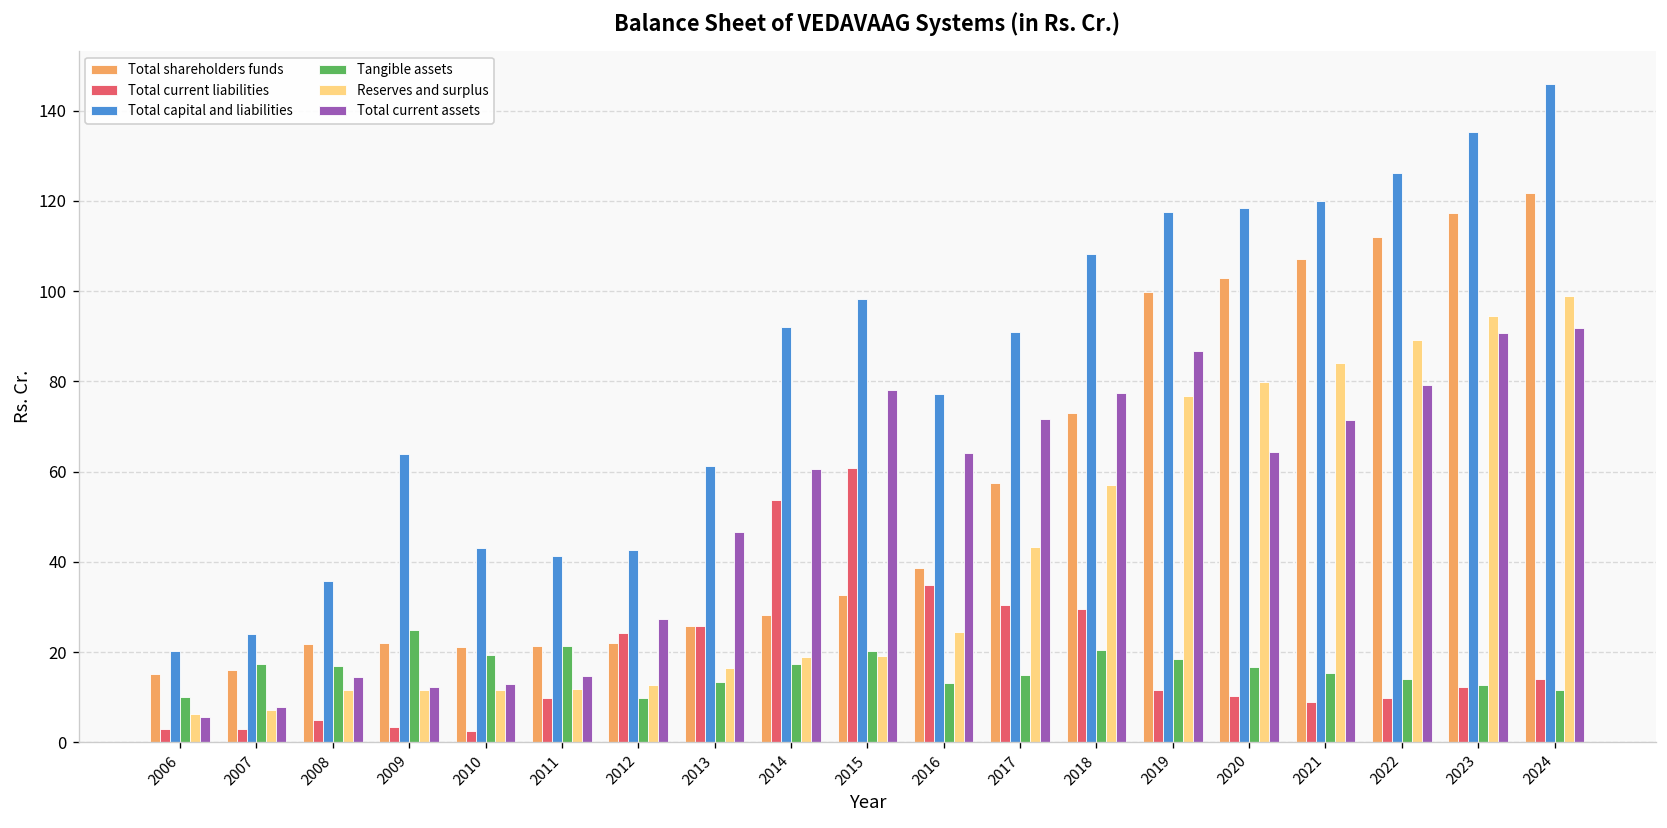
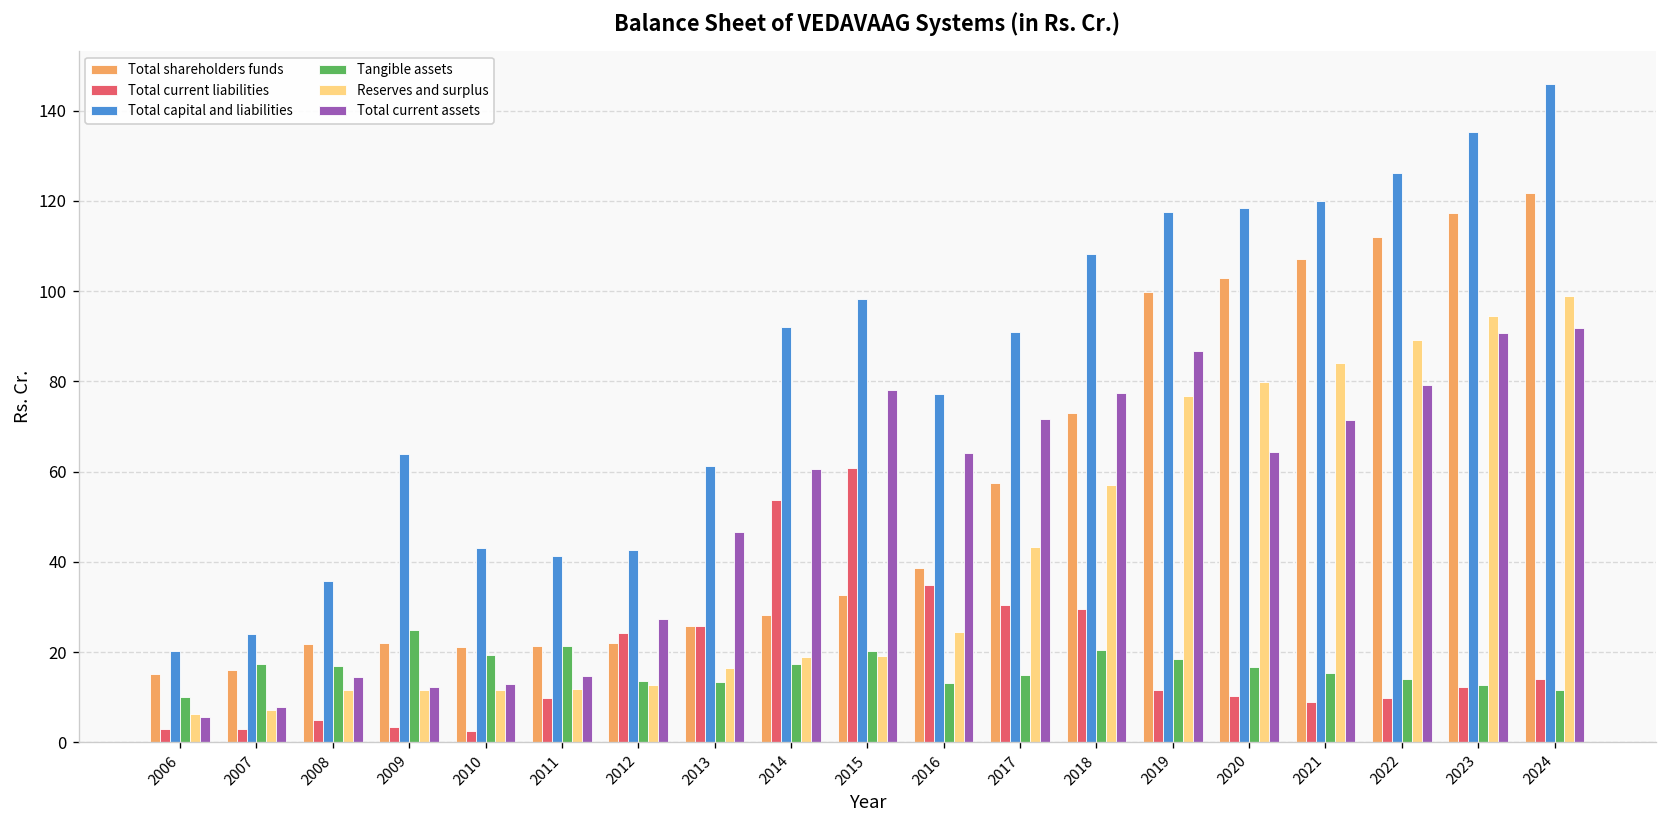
  {
    "Total current liabilities": {
      "2006": 3,
      "2007": 3,
      "2008": 5,
      "2009": 3,
      "2010": 3,
      "2011": 10,
      "2012": 24,
      "2013": 26,
      "2014": 54,
      "2015": 61,
      "2016": 35,
      "2017": 30,
      "2018": 29,
      "2019": 12,
      "2020": 10,
      "2021": 9,
      "2022": 10,
      "2023": 12,
      "2024": 14
    },
    "Total capital and liabilities": {
      "2006": 20,
      "2007": 24,
      "2008": 36,
      "2009": 64,
      "2010": 43,
      "2011": 41,
      "2012": 43,
      "2013": 61,
      "2014": 92,
      "2015": 98,
      "2016": 77,
      "2017": 91,
      "2018": 108,
      "2019": 118,
      "2020": 119,
      "2021": 120,
      "2022": 126,
      "2023": 135,
      "2024": 146
    },
    "Tangible assets": {
      "2006": 10,
      "2007": 17,
      "2008": 17,
      "2009": 25,
      "2010": 19,
      "2011": 21,
-     "2012": 10,
+     "2012": 14,
      "2013": 13,
      "2014": 17,
      "2015": 20,
      "2016": 13,
      "2017": 15,
      "2018": 21,
      "2019": 18,
      "2020": 17,
      "2021": 15,
      "2022": 14,
      "2023": 13,
      "2024": 12
    },
    "Total current assets": {
      "2006": 6,
      "2007": 8,
      "2008": 14,
      "2009": 12,
      "2010": 13,
      "2011": 15,
      "2012": 27,
      "2013": 47,
      "2014": 61,
      "2015": 78,
      "2016": 64,
      "2017": 72,
      "2018": 77,
      "2019": 87,
      "2020": 64,
      "2021": 72,
      "2022": 79,
      "2023": 91,
      "2024": 92
    }
  }
